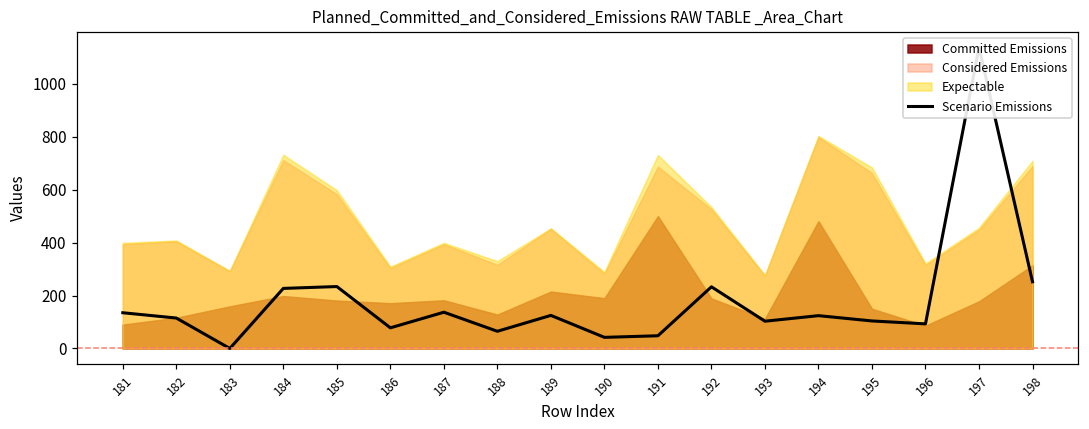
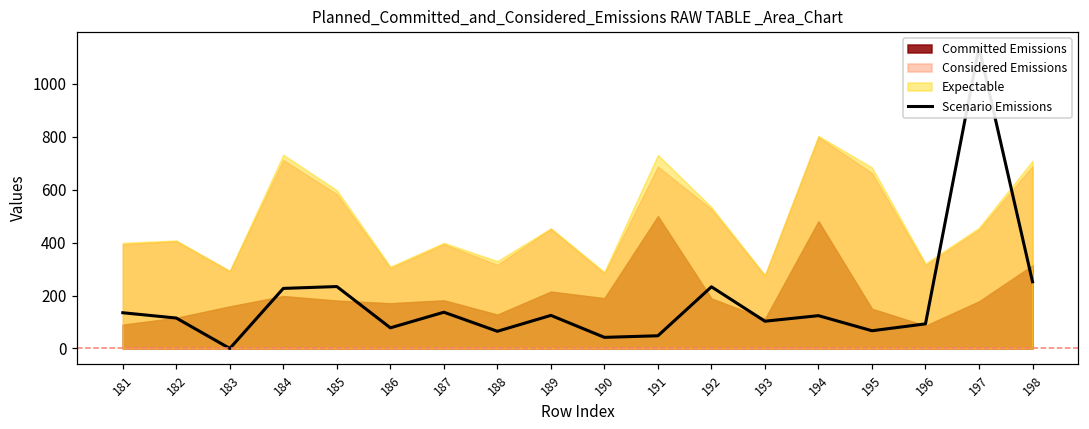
  {
    "Scenario Emissions": {
      "181": 140,
      "183": 0,
      "184": 230,
      "185": 230,
      "186": 80,
      "187": 140,
      "188": 70,
      "189": 130,
      "190": 40,
      "191": 50,
      "192": 230,
      "194": 120,
-     "195": 100,
+     "195": 70,
      "198": 250
    },
    "Committed Emissions": {
      "181": 90,
      "183": 160,
      "184": 200,
      "185": 180,
      "186": 170,
      "187": 180,
      "188": 130,
      "189": 220,
      "190": 190,
      "191": 500,
      "192": 190,
      "194": 480,
      "195": 150,
      "197": 180,
      "198": 310
    },
    "Considered Emissions": {
      "184": 710,
      "185": 580,
      "188": 320,
      "191": 690,
      "195": 660,
      "198": 690
    },
    "Expectable": {
      "184": 730,
      "185": 600,
      "188": 330,
      "191": 730,
      "195": 680,
      "198": 710
    }
  }
